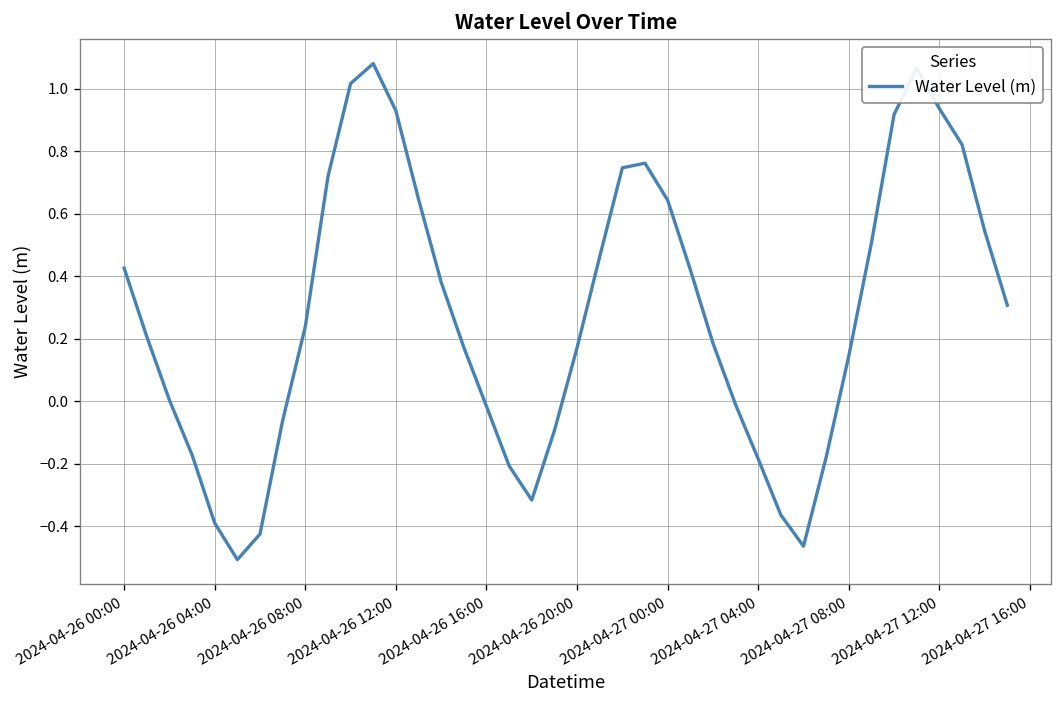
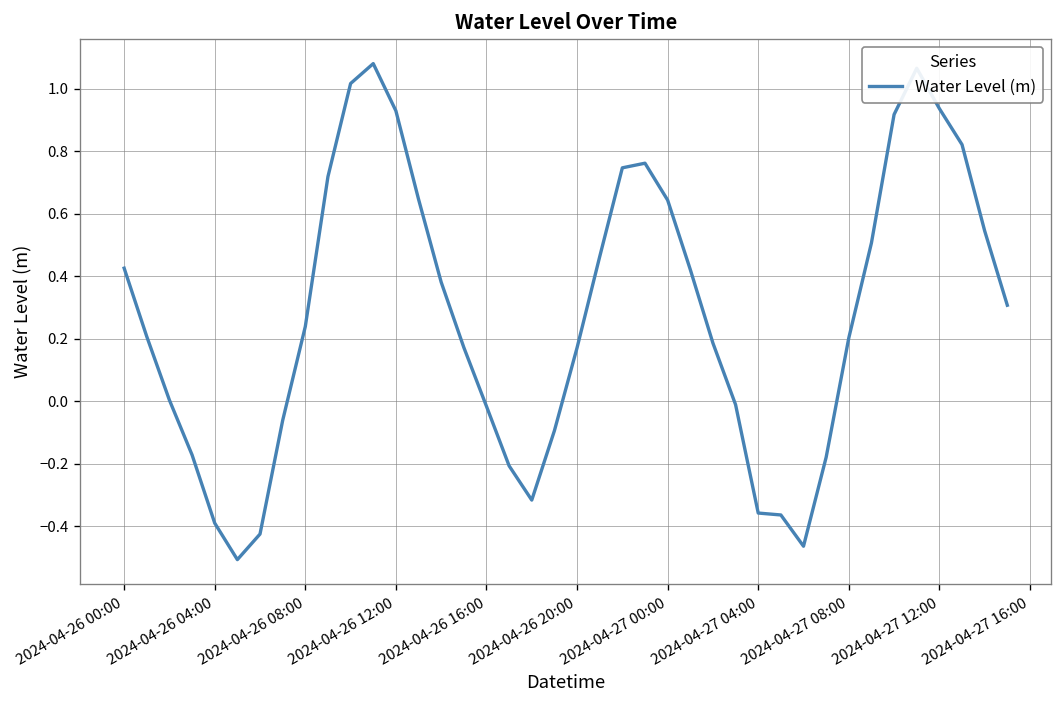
  {
    "2024-04-26 00:00": 0.43,
    "2024-04-26 04:00": -0.39,
    "2024-04-26 08:00": 0.24,
    "2024-04-26 12:00": 0.93,
    "2024-04-26 16:00": -0.02,
    "2024-04-26 20:00": 0.17,
    "2024-04-27 00:00": 0.64,
-   "2024-04-27 04:00": -0.18,
-   "2024-04-27 08:00": 0.15,
+   "2024-04-27 04:00": -0.36,
+   "2024-04-27 08:00": 0.20,
    "2024-04-27 12:00": 0.94
  }
